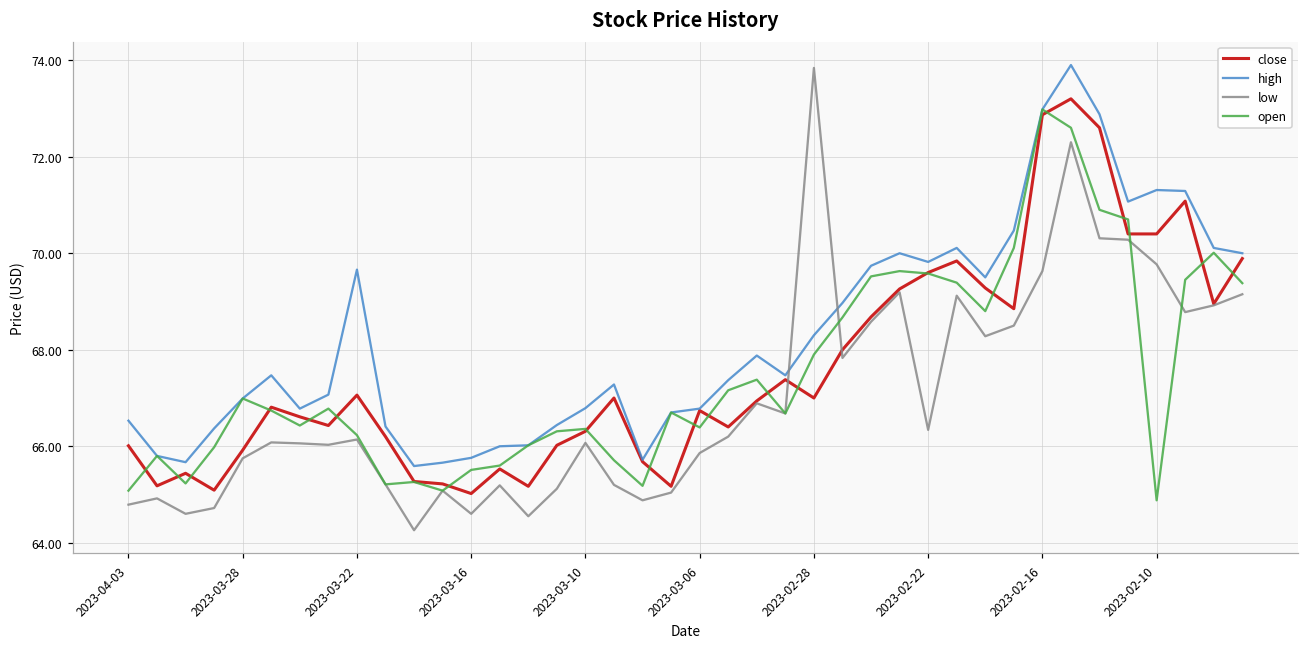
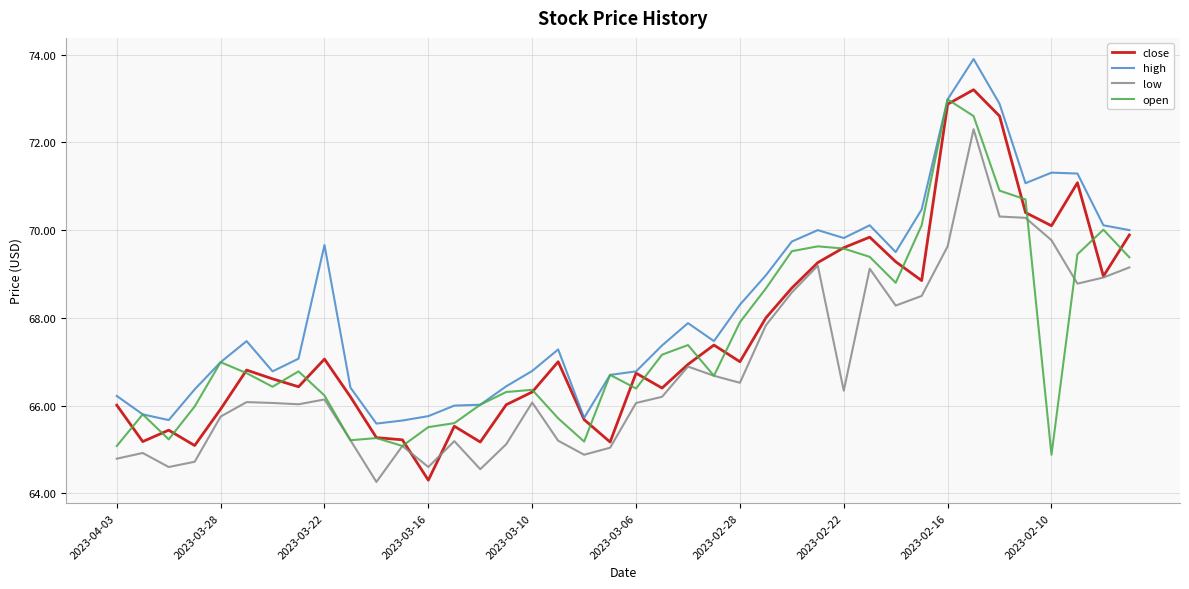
  {
    "close": {
      "2023-04-03": 66.0,
      "2023-03-28": 65.9,
      "2023-03-22": 67.1,
-     "2023-03-16": 65.0,
+     "2023-03-16": 64.3,
      "2023-02-28": 67.0,
      "2023-02-16": 72.9,
-     "2023-02-10": 70.4
+     "2023-02-10": 70.1
    },
    "high": {
-     "2023-04-03": 66.5,
+     "2023-04-03": 66.2,
      "2023-03-22": 69.7,
      "2023-03-16": 65.8,
      "2023-03-10": 66.8,
      "2023-02-28": 68.3,
      "2023-02-22": 69.8,
      "2023-02-10": 71.3
    },
    "low": {
      "2023-04-03": 64.8,
      "2023-03-28": 65.8,
      "2023-03-22": 66.1,
      "2023-03-16": 64.6,
      "2023-03-10": 66.1,
-     "2023-03-06": 65.9,
-     "2023-02-28": 73.8,
+     "2023-03-06": 66.1,
+     "2023-02-28": 66.5,
      "2023-02-22": 66.3,
      "2023-02-16": 69.6,
      "2023-02-10": 69.8
    },
    "open": {
      "2023-04-03": 65.1,
      "2023-03-22": 66.2,
      "2023-03-16": 65.5,
      "2023-03-06": 66.4,
      "2023-02-28": 67.9,
      "2023-02-10": 64.9
    }
  }
